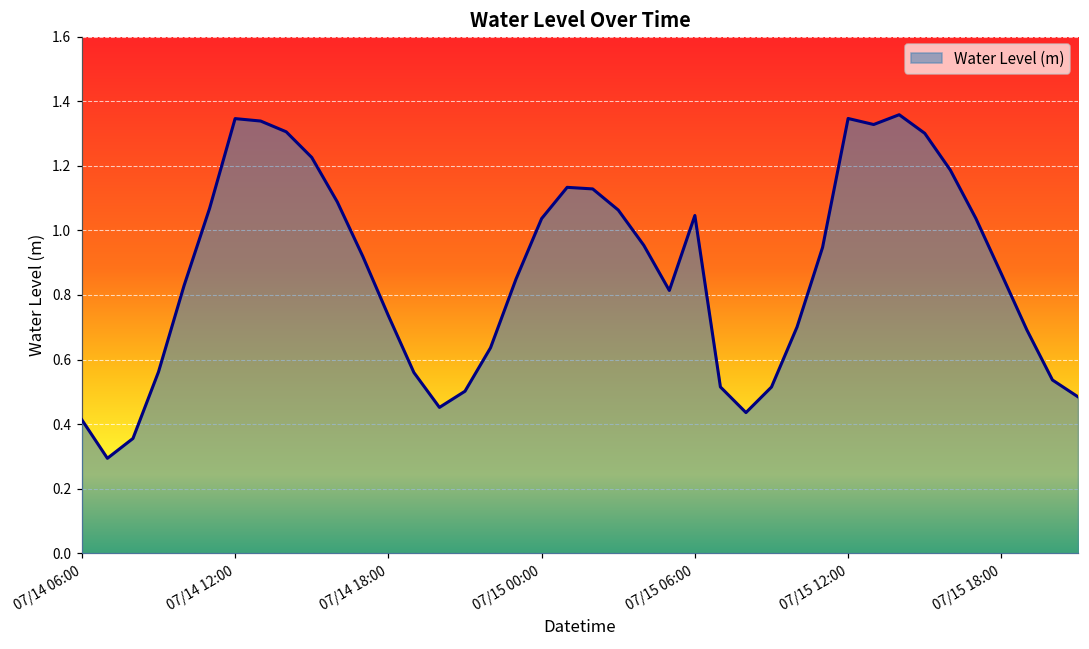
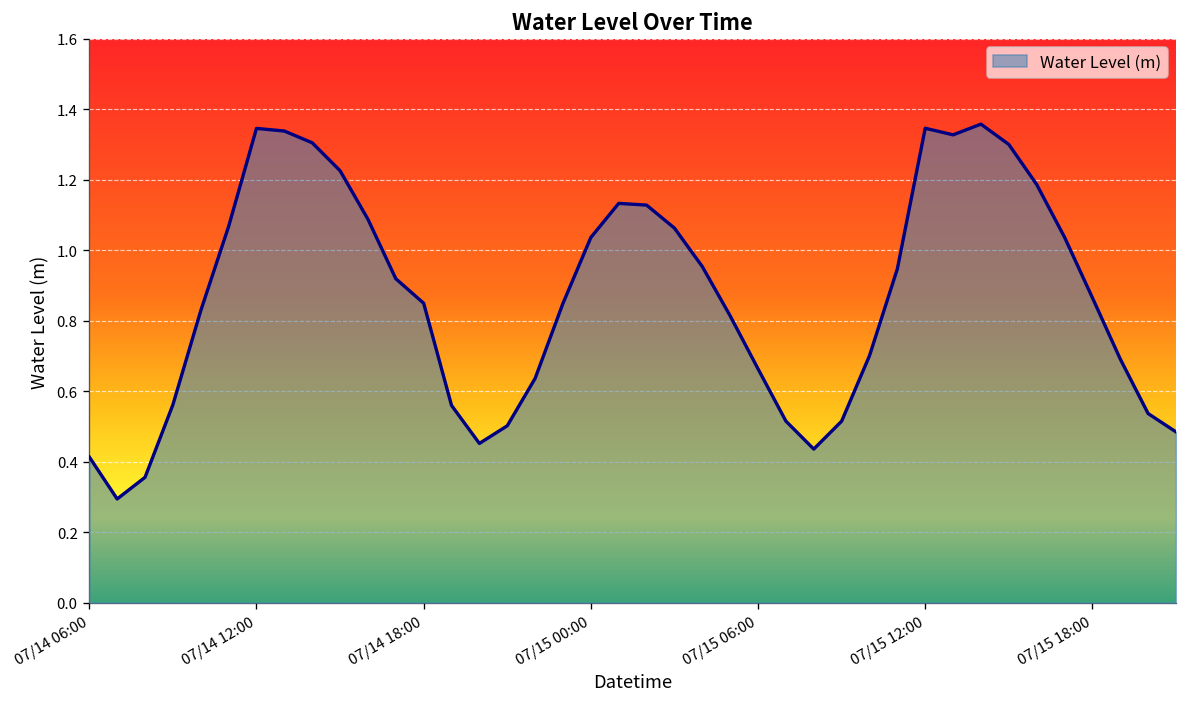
  {
    "07/14 06:00": 0.41,
    "07/14 12:00": 1.35,
-   "07/14 18:00": 0.74,
+   "07/14 18:00": 0.85,
    "07/15 00:00": 1.04,
-   "07/15 06:00": 1.05,
+   "07/15 06:00": 0.66,
    "07/15 12:00": 1.35,
    "07/15 18:00": 0.87
  }
